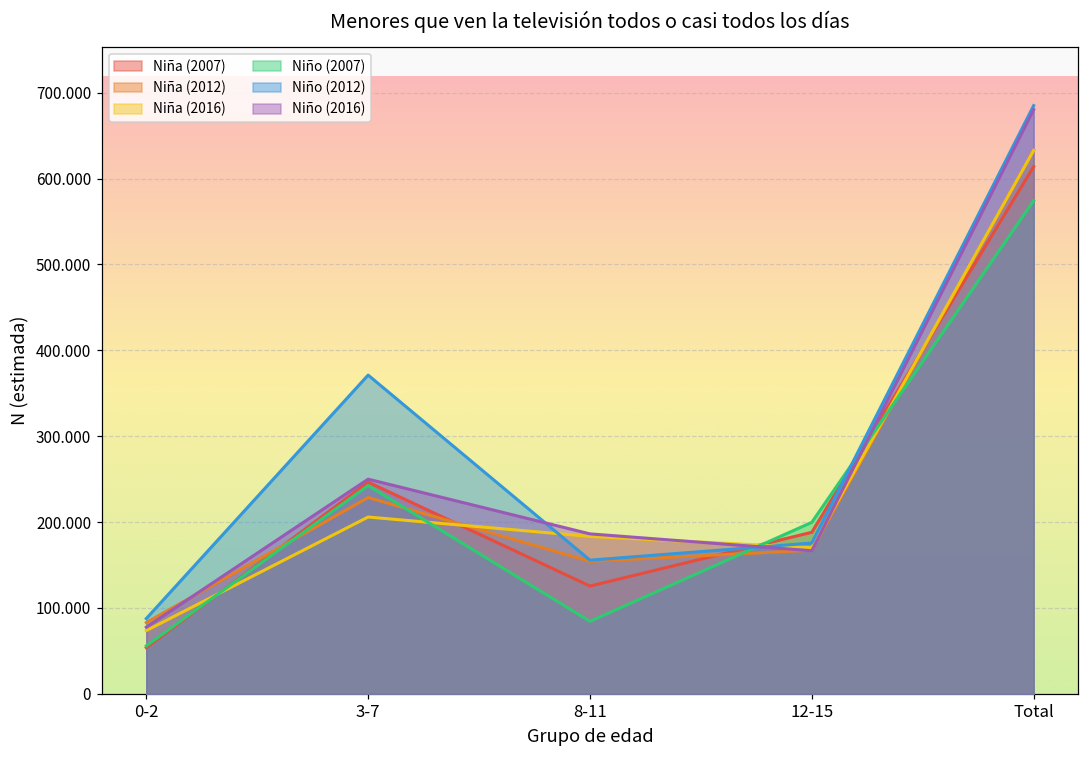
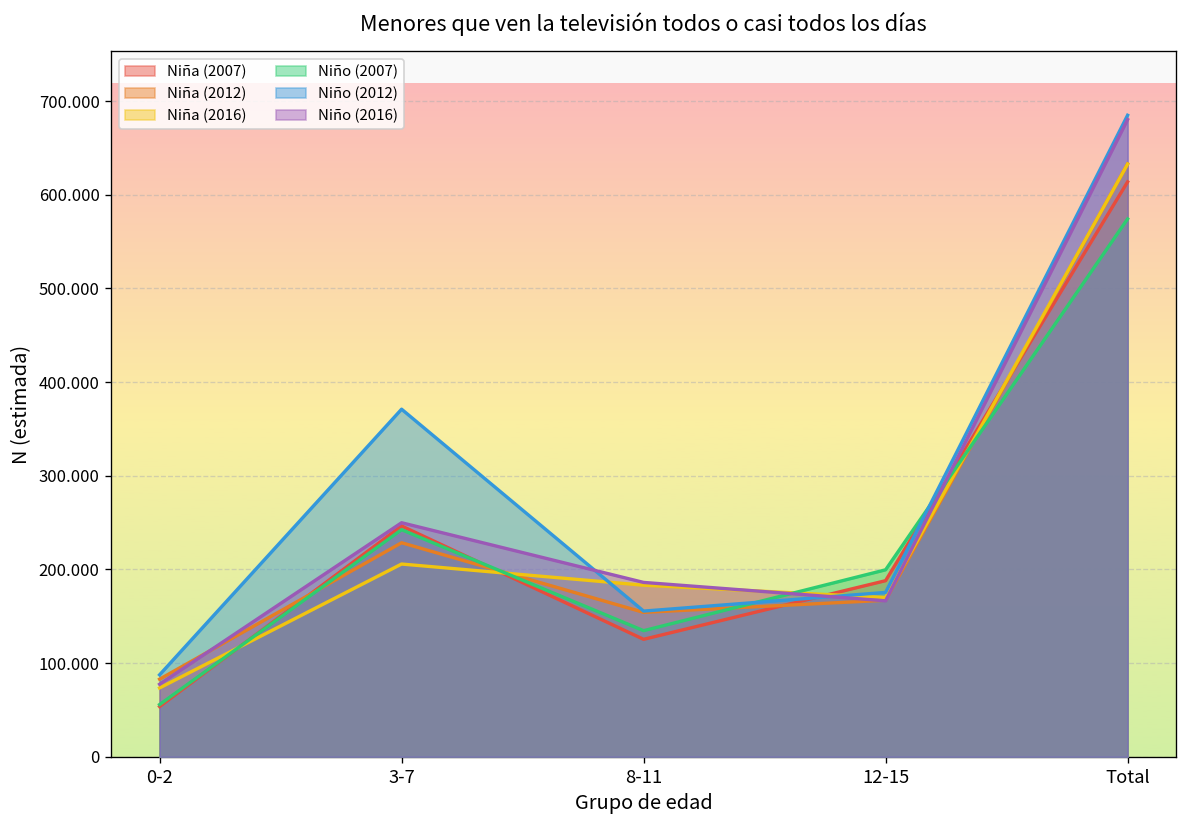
  {
    "Niño (2007)": {
      "3-7": 240,
-     "8-11": 80,
+     "8-11": 130,
      "12-15": 200,
      "Total": 570
    },
    "Niño (2012)": {
      "0-2": 90,
      "3-7": 370,
      "12-15": 180,
      "Total": 680
    },
    "Niño (2016)": {
      "0-2": 80,
      "3-7": 250,
      "Total": 680
    }
  }
